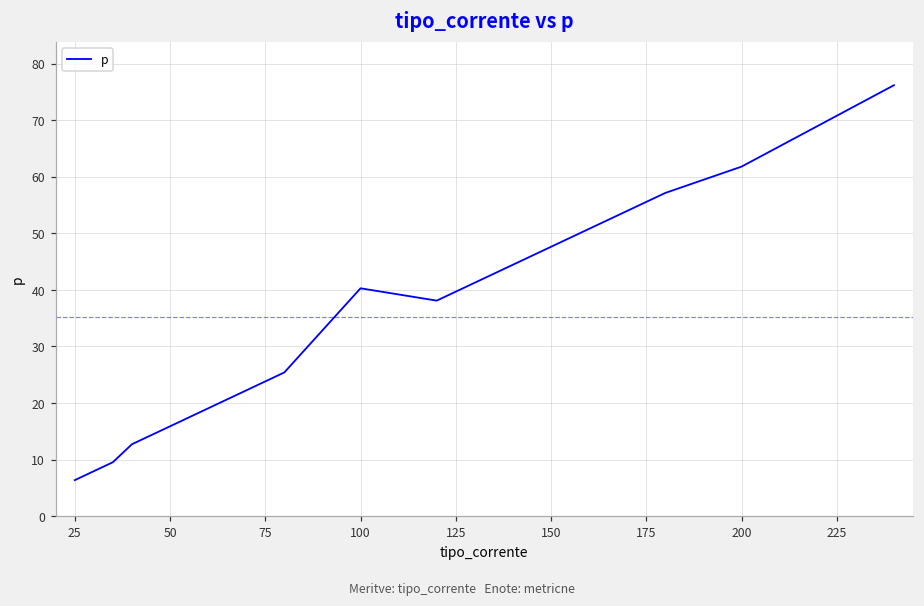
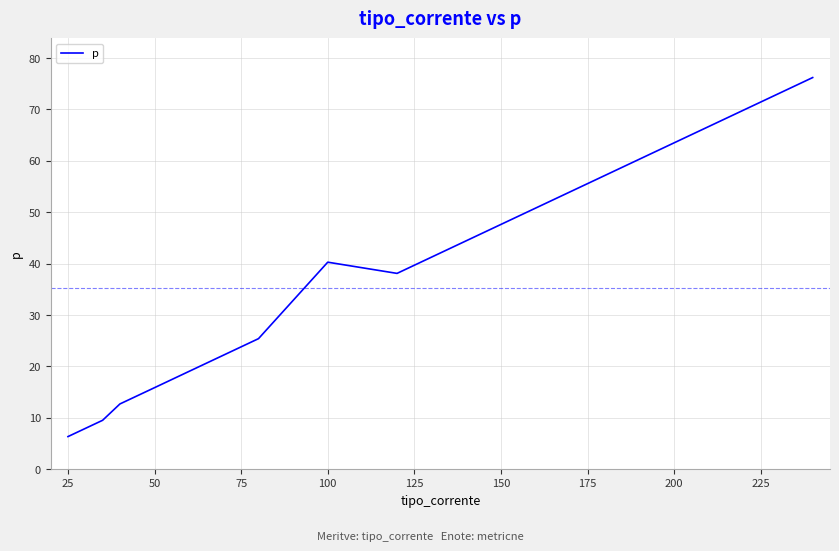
  {
    "25": 6,
    "50": 16,
    "100": 40,
-   "200": 62
+   "200": 64
  }
